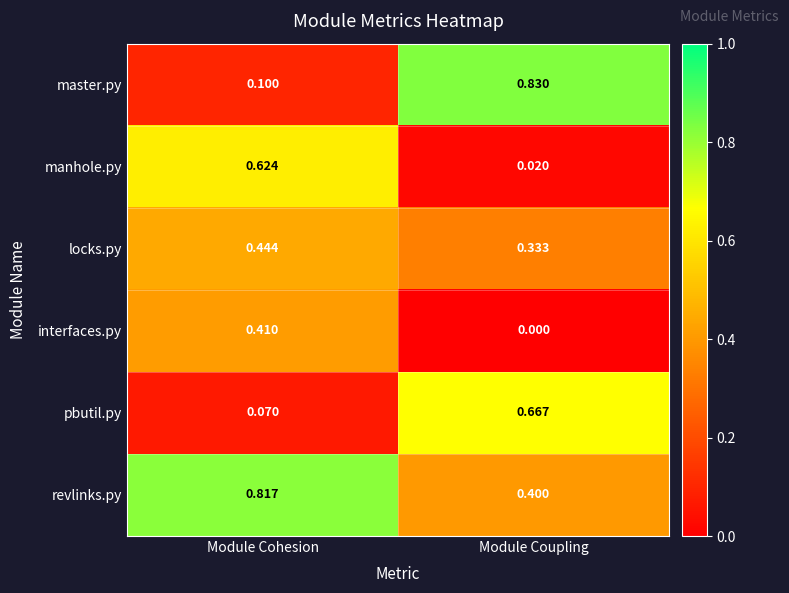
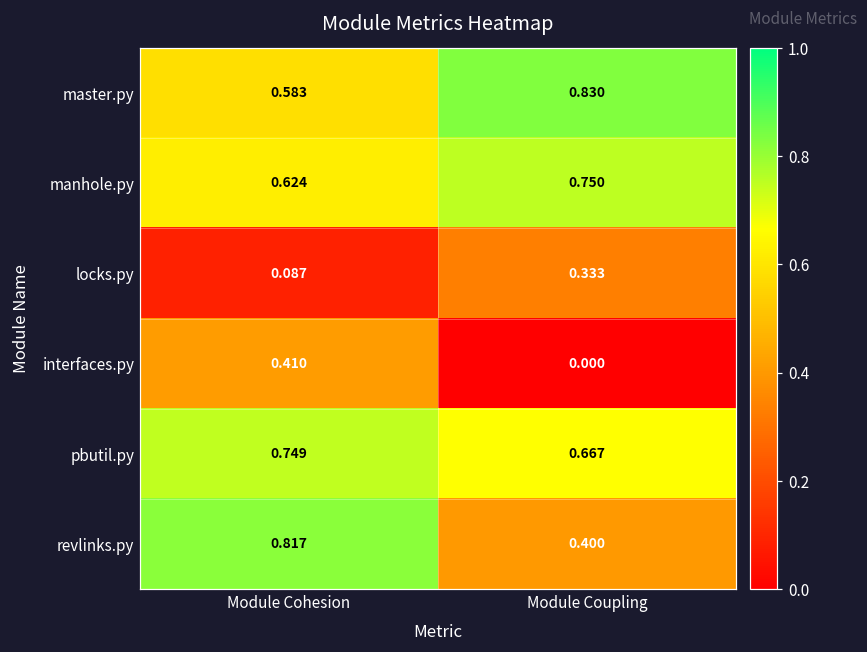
  {
    "master.py": {
-     "Module Cohesion": 0.100,
+     "Module Cohesion": 0.583,
      "Module Coupling": 0.830
    },
    "manhole.py": {
      "Module Cohesion": 0.624,
-     "Module Coupling": 0.020
+     "Module Coupling": 0.750
    },
    "locks.py": {
-     "Module Cohesion": 0.444,
+     "Module Cohesion": 0.087,
      "Module Coupling": 0.333
    },
    "interfaces.py": {
      "Module Cohesion": 0.410,
      "Module Coupling": 0.000
    },
    "pbutil.py": {
-     "Module Cohesion": 0.070,
+     "Module Cohesion": 0.749,
      "Module Coupling": 0.667
    },
    "revlinks.py": {
      "Module Cohesion": 0.817,
      "Module Coupling": 0.400
    }
  }
